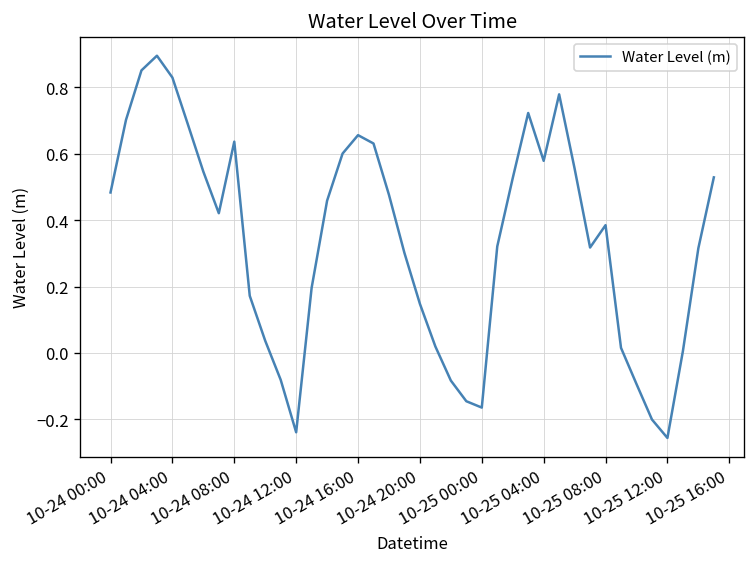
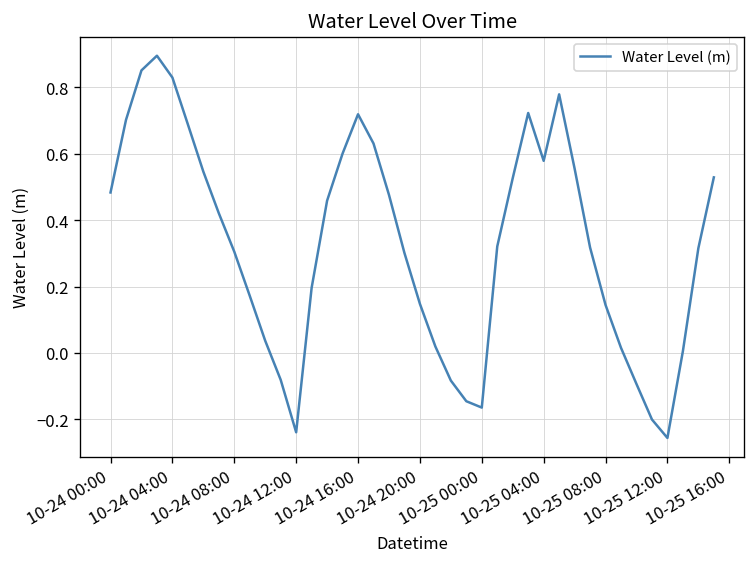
  {
    "10-24 00:00": 0.48,
    "10-24 04:00": 0.83,
-   "10-24 08:00": 0.64,
+   "10-24 08:00": 0.30,
    "10-24 12:00": -0.24,
-   "10-24 16:00": 0.66,
+   "10-24 16:00": 0.72,
    "10-24 20:00": 0.15,
    "10-25 00:00": -0.16,
    "10-25 04:00": 0.58,
-   "10-25 08:00": 0.38,
+   "10-25 08:00": 0.14,
    "10-25 12:00": -0.26
  }
